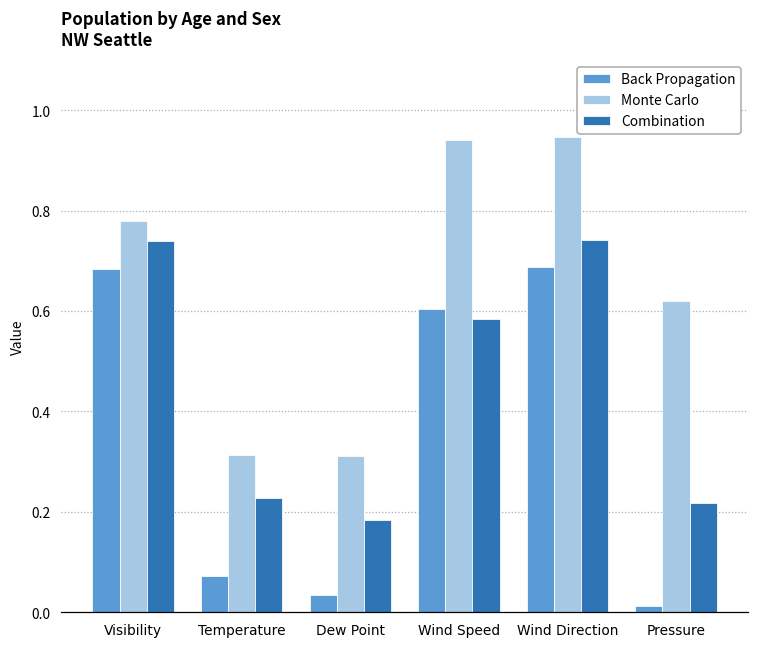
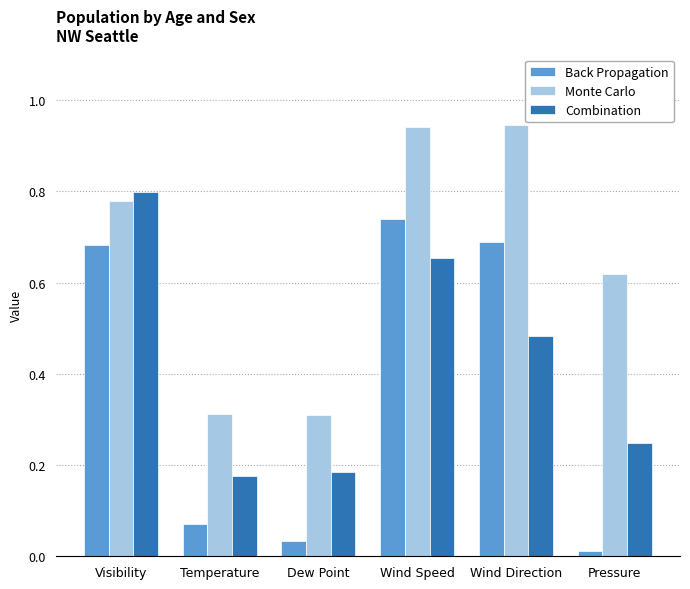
  {
    "Back Propagation": {
      "Visibility": 0.68,
      "Temperature": 0.07,
      "Dew Point": 0.03,
-     "Wind Speed": 0.60,
+     "Wind Speed": 0.74,
      "Wind Direction": 0.69,
      "Pressure": 0.01
    },
    "Monte Carlo": {
      "Visibility": 0.78,
      "Temperature": 0.31,
      "Dew Point": 0.31,
      "Wind Speed": 0.94,
      "Wind Direction": 0.95,
      "Pressure": 0.62
    },
    "Combination": {
-     "Visibility": 0.74,
-     "Temperature": 0.23,
+     "Visibility": 0.80,
+     "Temperature": 0.18,
      "Dew Point": 0.18,
-     "Wind Speed": 0.58,
-     "Wind Direction": 0.74,
-     "Pressure": 0.22
+     "Wind Speed": 0.65,
+     "Wind Direction": 0.48,
+     "Pressure": 0.25
    }
  }
